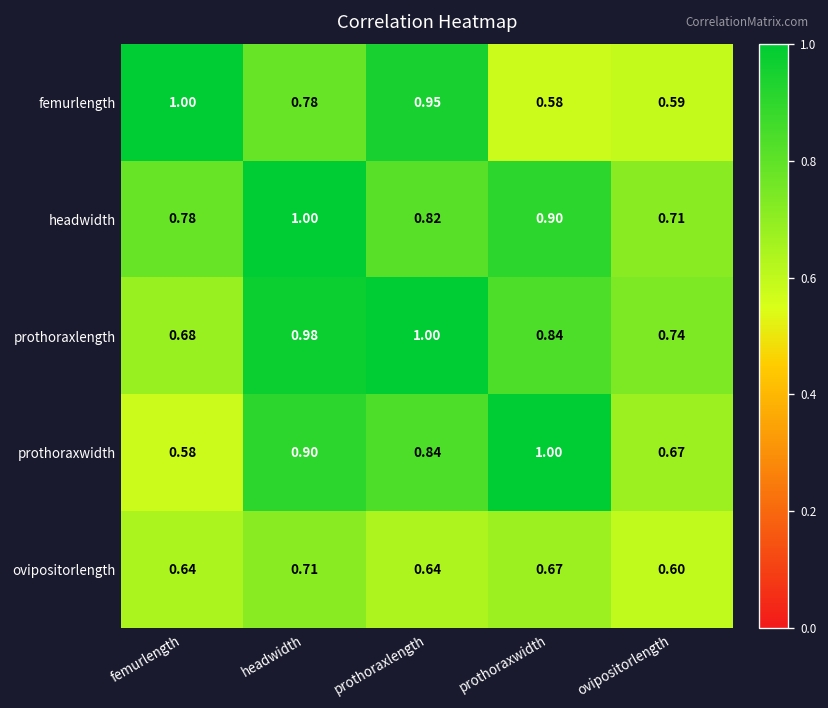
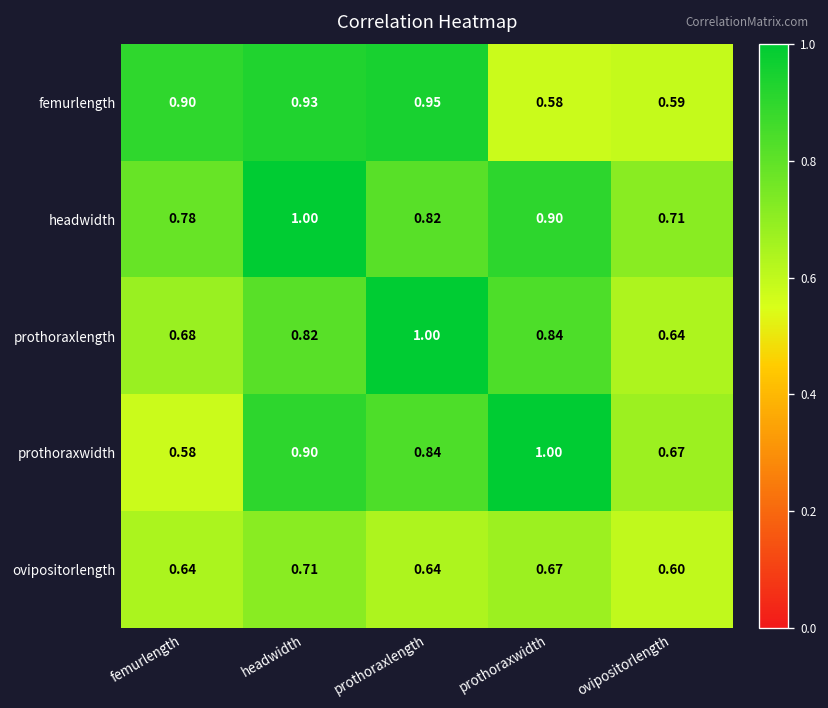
  {
    "femurlength": {
-     "femurlength": 1.00,
-     "headwidth": 0.78,
+     "femurlength": 0.90,
+     "headwidth": 0.93,
      "prothoraxlength": 0.95,
      "prothoraxwidth": 0.58,
      "ovipositorlength": 0.59
    },
    "headwidth": {
      "femurlength": 0.78,
      "headwidth": 1.00,
      "prothoraxlength": 0.82,
      "prothoraxwidth": 0.90,
      "ovipositorlength": 0.71
    },
    "prothoraxlength": {
      "femurlength": 0.68,
-     "headwidth": 0.98,
+     "headwidth": 0.82,
      "prothoraxlength": 1.00,
      "prothoraxwidth": 0.84,
-     "ovipositorlength": 0.74
+     "ovipositorlength": 0.64
    },
    "prothoraxwidth": {
      "femurlength": 0.58,
      "headwidth": 0.90,
      "prothoraxlength": 0.84,
      "prothoraxwidth": 1.00,
      "ovipositorlength": 0.67
    },
    "ovipositorlength": {
      "femurlength": 0.64,
      "headwidth": 0.71,
      "prothoraxlength": 0.64,
      "prothoraxwidth": 0.67,
      "ovipositorlength": 0.60
    }
  }
